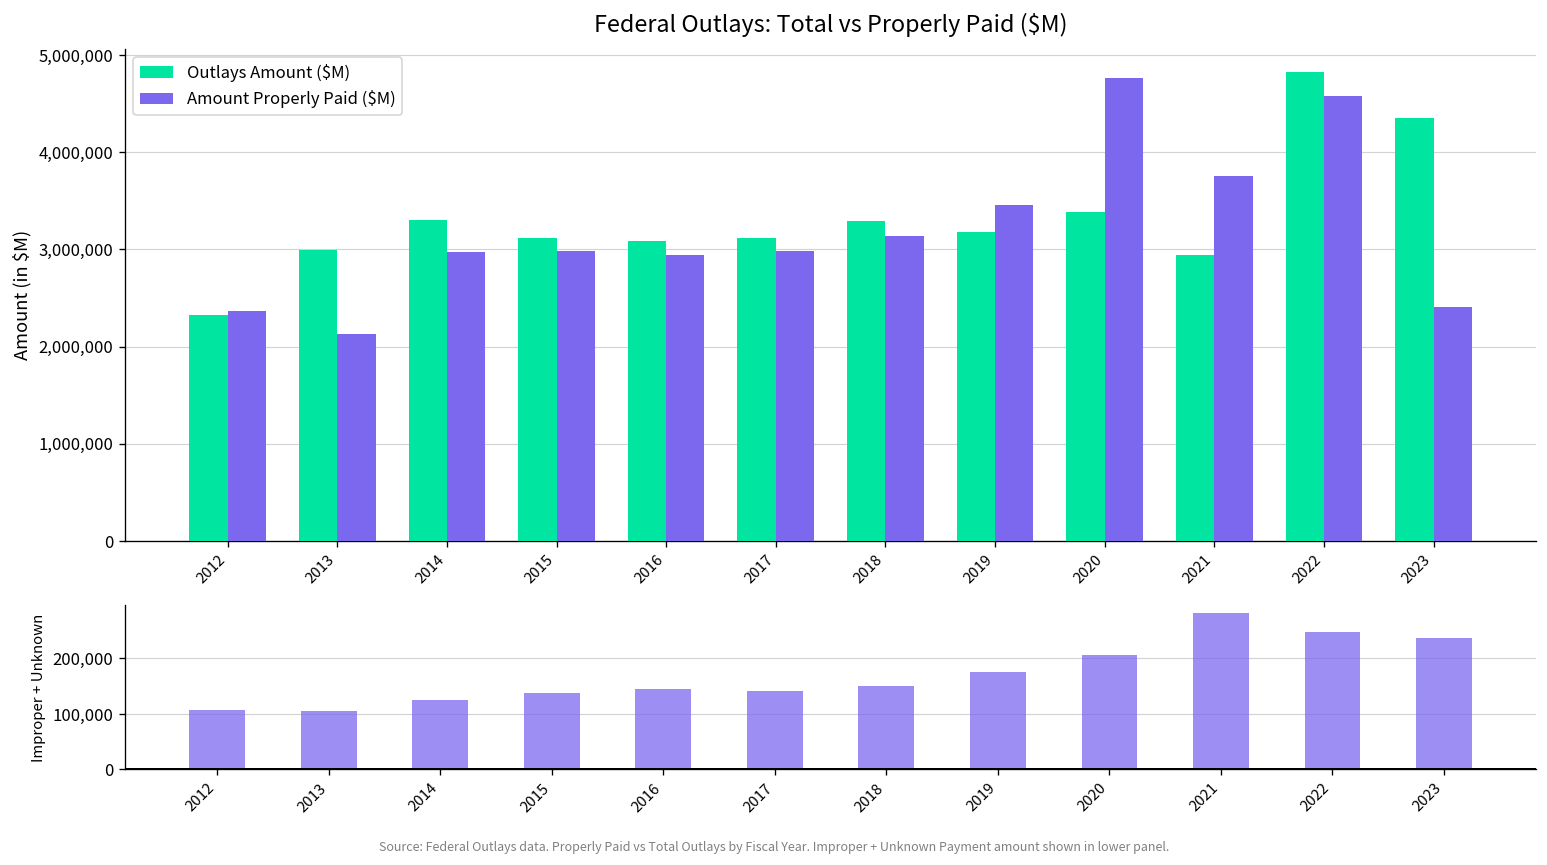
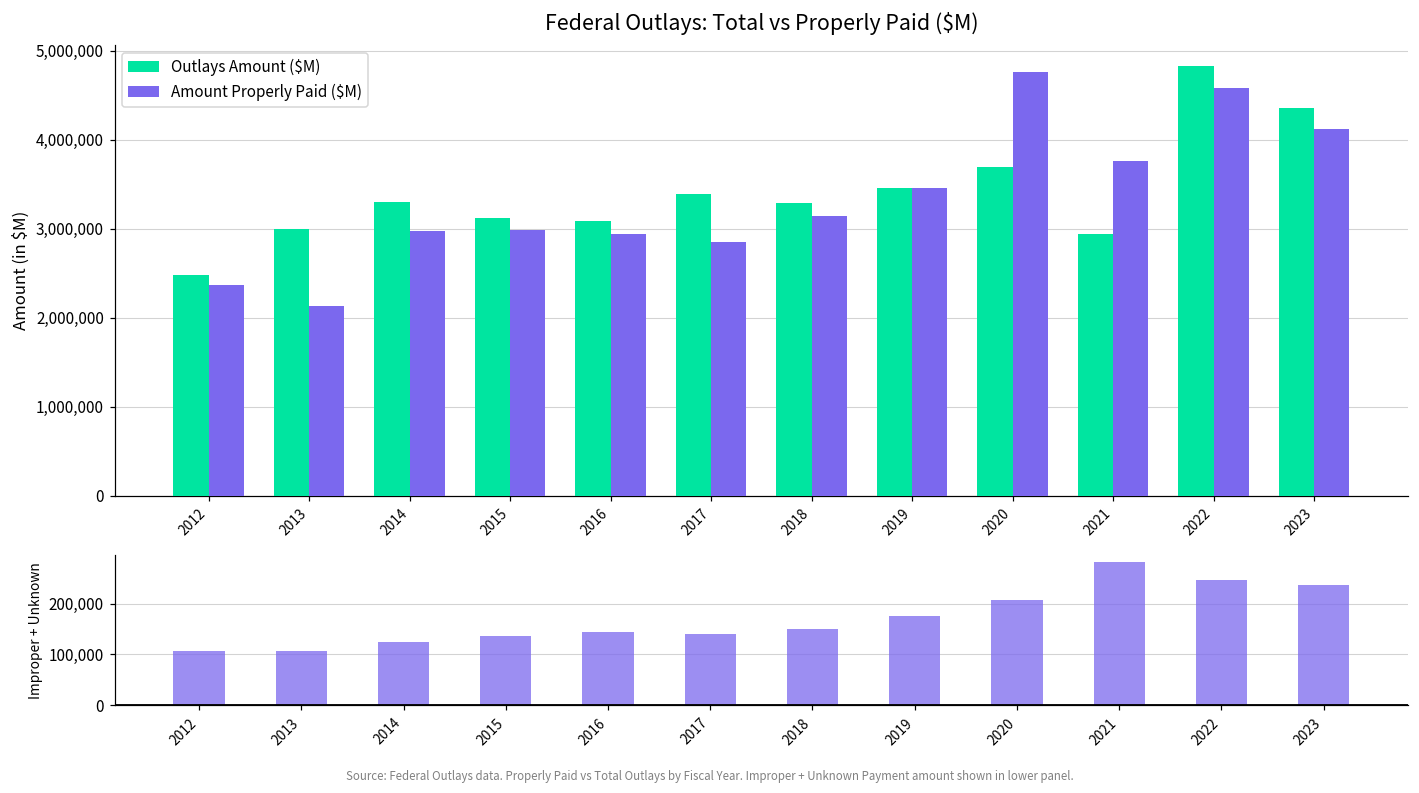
  {
    "Federal Outlays: Total vs Properly Paid ($M)": {
      "Outlays Amount ($M)": {
-       "2012": "2,300,000",
+       "2012": "2,500,000",
        "2013": "3,000,000",
        "2014": "3,300,000",
        "2015": "3,100,000",
        "2016": "3,100,000",
-       "2017": "3,100,000",
+       "2017": "3,400,000",
        "2018": "3,300,000",
-       "2019": "3,200,000",
-       "2020": "3,400,000",
+       "2019": "3,500,000",
+       "2020": "3,700,000",
        "2021": "2,900,000",
        "2022": "4,800,000",
        "2023": "4,300,000"
      },
      "Amount Properly Paid ($M)": {
        "2012": "2,400,000",
        "2013": "2,100,000",
        "2014": "3,000,000",
        "2015": "3,000,000",
        "2016": "2,900,000",
-       "2017": "3,000,000",
+       "2017": "2,900,000",
        "2018": "3,100,000",
        "2019": "3,500,000",
        "2020": "4,800,000",
        "2021": "3,800,000",
        "2022": "4,600,000",
-       "2023": "2,400,000"
+       "2023": "4,100,000"
      }
    }
  }
